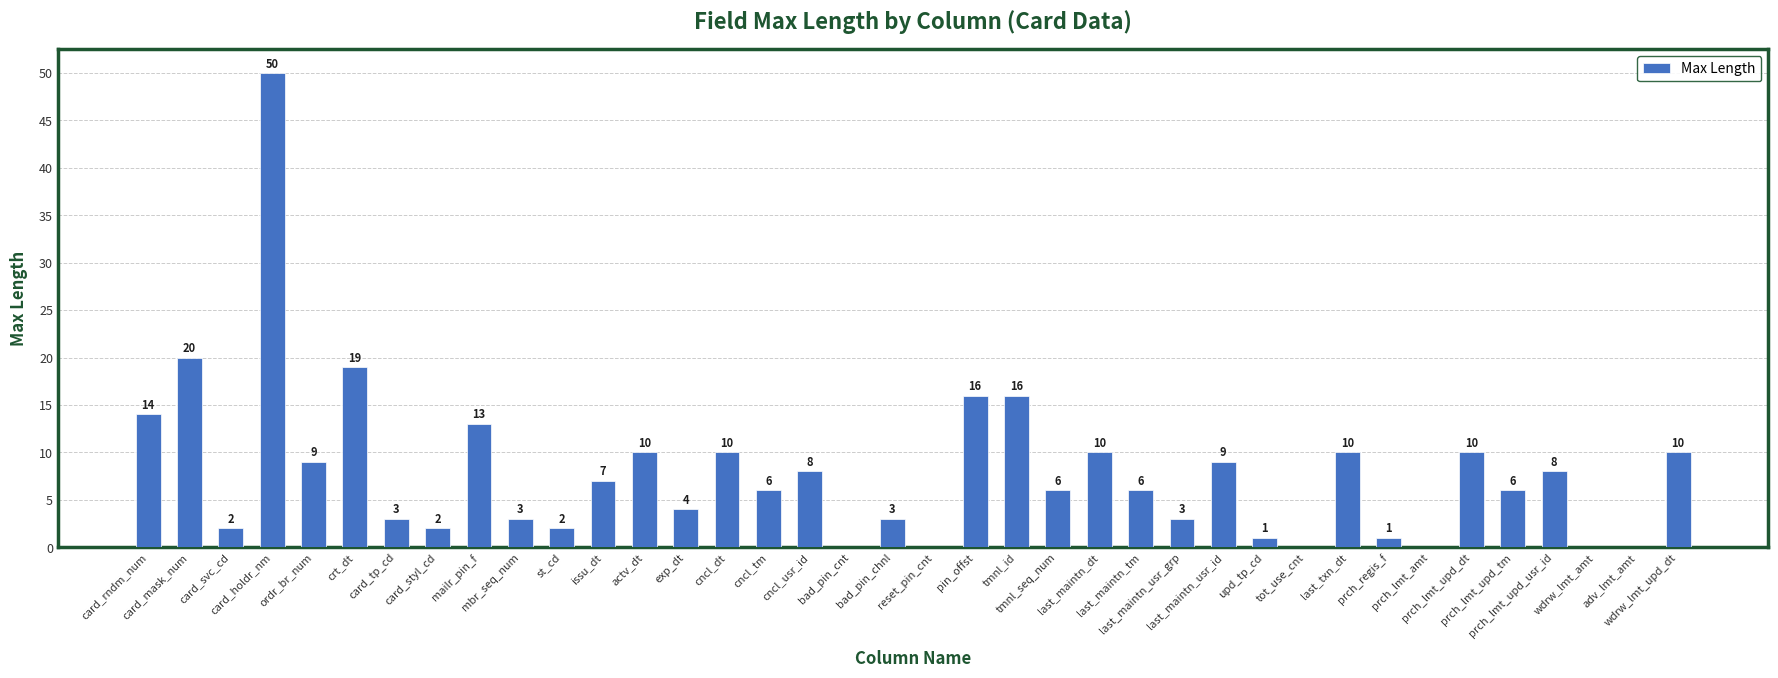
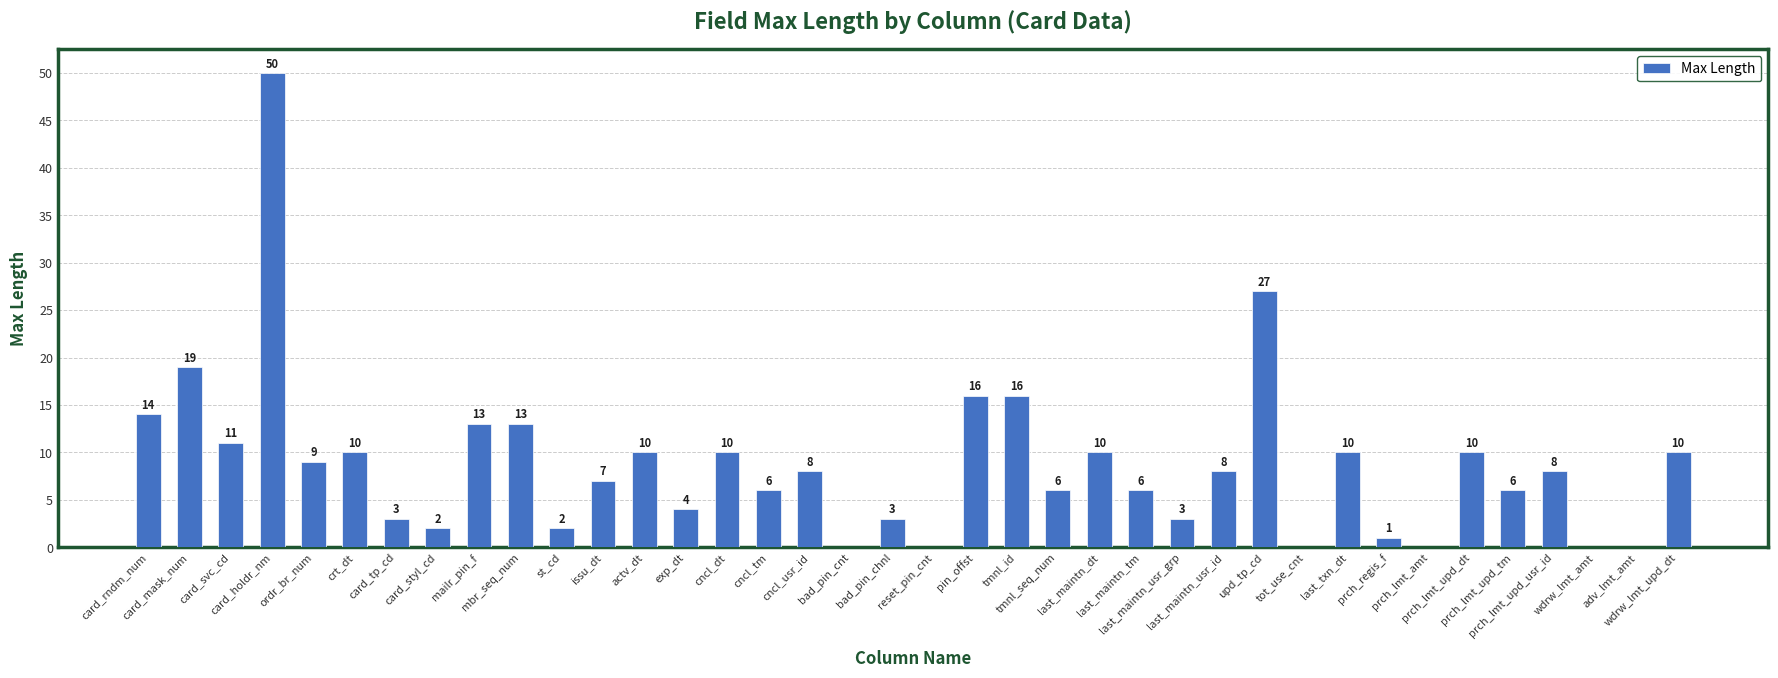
  {
    "card_rndm_num": 14,
-   "card_mask_num": 20,
-   "card_svc_cd": 2,
+   "card_mask_num": 19,
+   "card_svc_cd": 11,
    "card_holdr_nm": 50,
    "ordr_br_num": 9,
-   "crt_dt": 19,
+   "crt_dt": 10,
    "card_tp_cd": 3,
    "card_styl_cd": 2,
    "mailr_pin_f": 13,
-   "mbr_seq_num": 3,
+   "mbr_seq_num": 13,
    "st_cd": 2,
    "issu_dt": 7,
    "actv_dt": 10,
    "exp_dt": 4,
    "cncl_dt": 10,
    "cncl_tm": 6,
    "cncl_usr_id": 8,
    "bad_pin_chnl": 3,
    "pin_offst": 16,
    "tmnl_id": 16,
    "tmnl_seq_num": 6,
    "last_maintn_dt": 10,
    "last_maintn_tm": 6,
    "last_maintn_usr_grp": 3,
-   "last_maintn_usr_id": 9,
-   "upd_tp_cd": 1,
+   "last_maintn_usr_id": 8,
+   "upd_tp_cd": 27,
    "last_txn_dt": 10,
    "prch_regis_f": 1,
    "prch_lmt_upd_dt": 10,
    "prch_lmt_upd_tm": 6,
    "prch_lmt_upd_usr_id": 8,
    "wdrw_lmt_upd_dt": 10
  }
